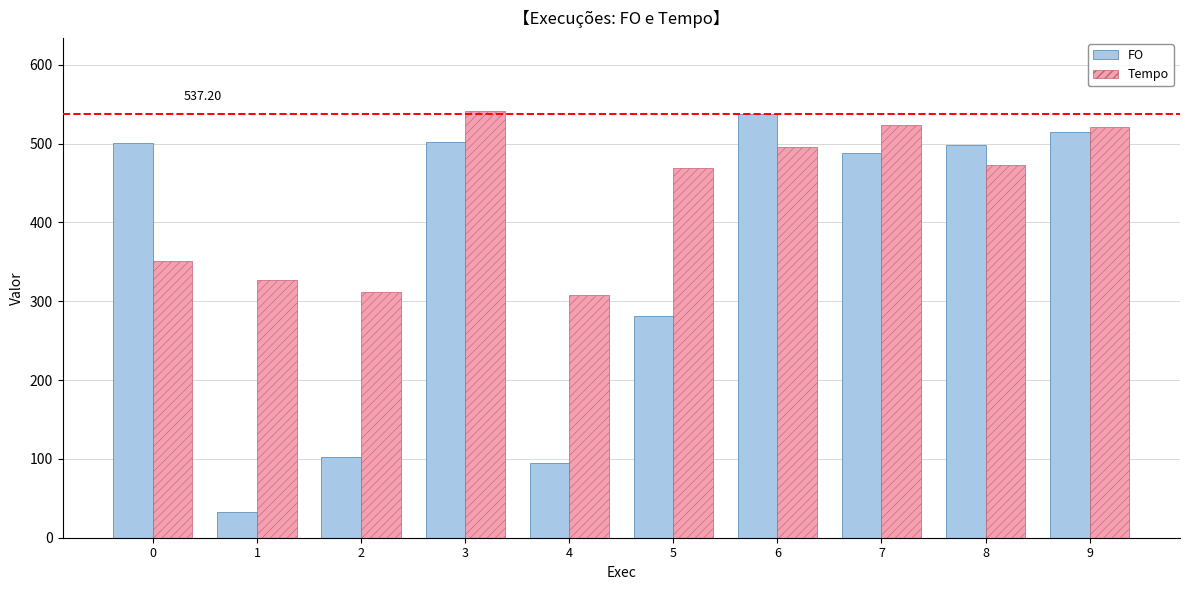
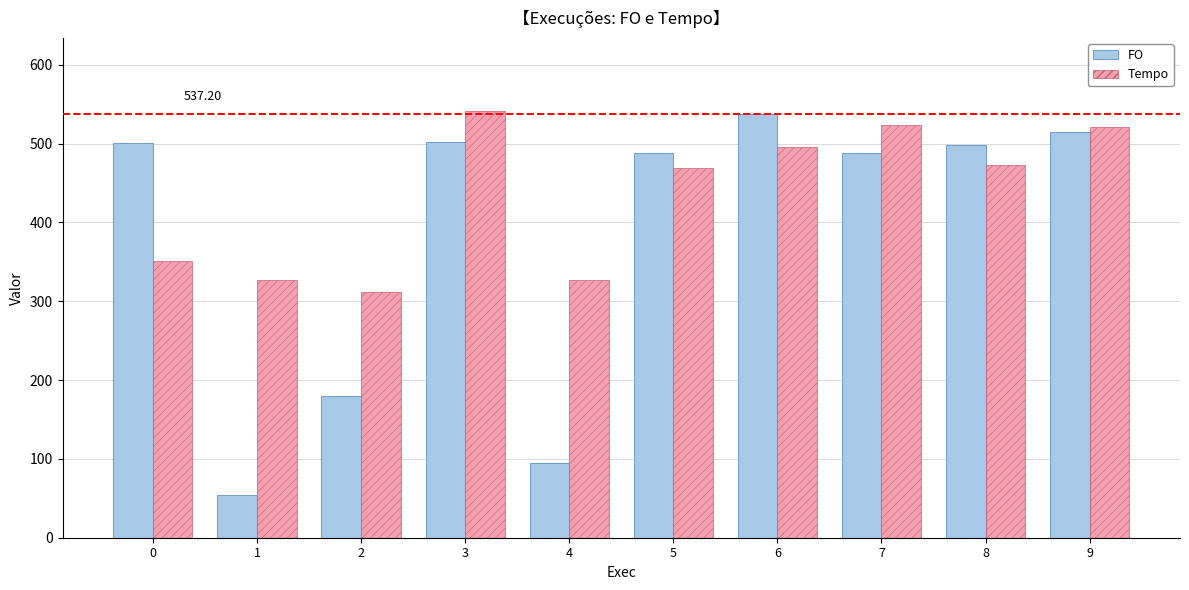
  {
    "FO": {
      "0": 500,
-     "1": 30,
-     "2": 100,
+     "1": 50,
+     "2": 180,
      "3": 500,
      "4": 100,
-     "5": 280,
+     "5": 490,
      "6": 540,
      "7": 490,
      "8": 500,
      "9": 510
    },
    "Tempo": {
      "0": 350,
      "1": 330,
      "2": 310,
      "3": 540,
-     "4": 310,
+     "4": 330,
      "5": 470,
      "6": 500,
      "7": 520,
      "8": 470,
      "9": 520
    }
  }
